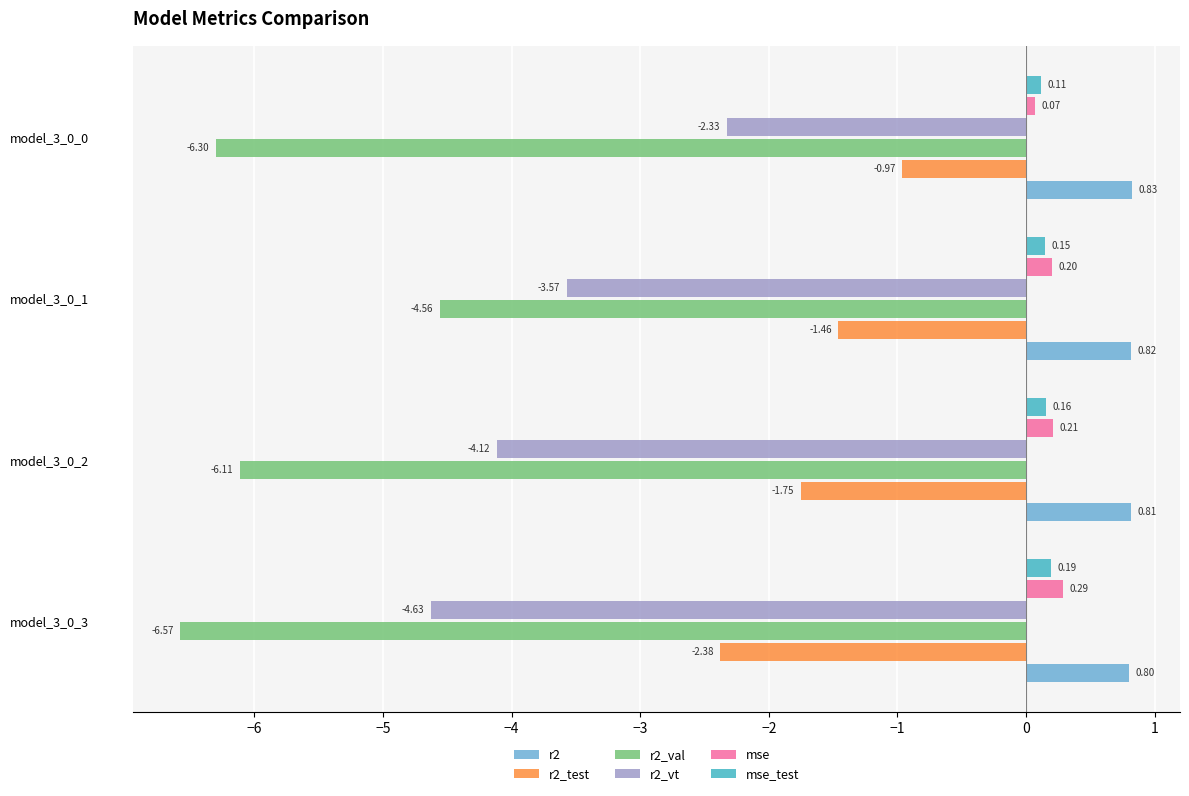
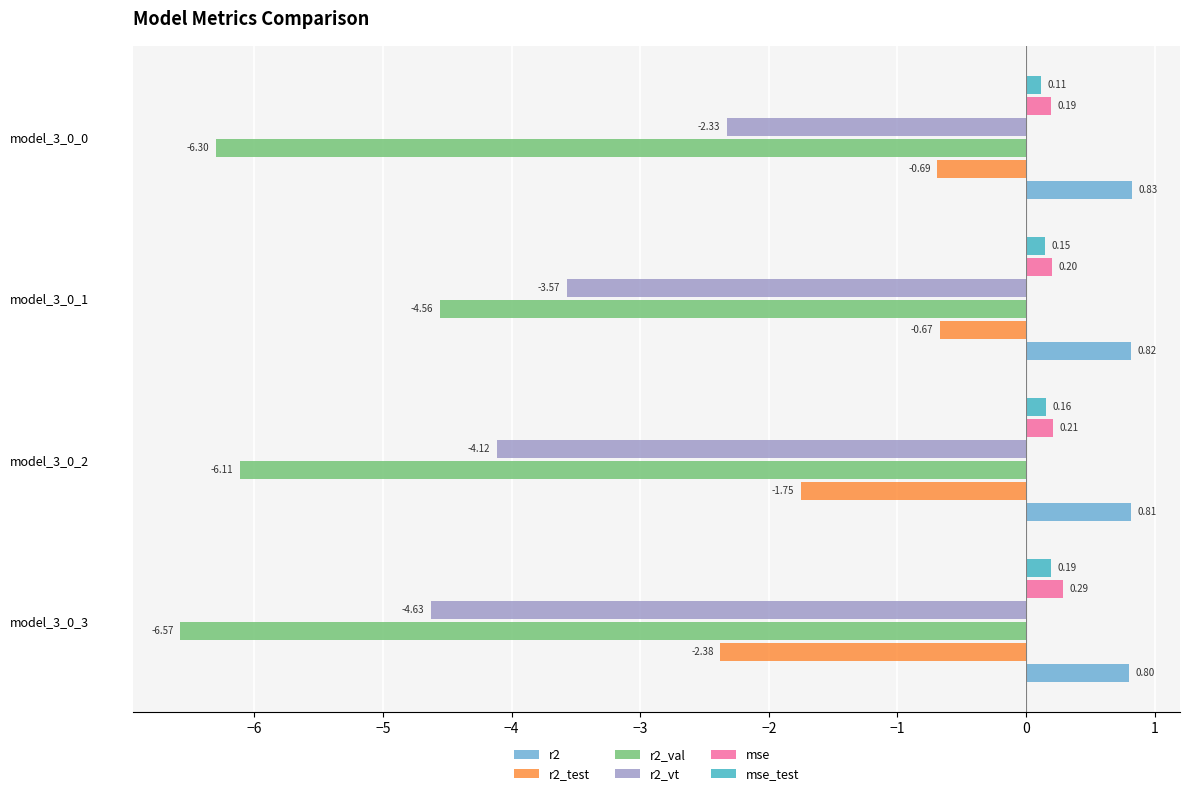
  {
    "r2_test": {
-     "model_3_0_0": -0.97,
-     "model_3_0_1": -1.46,
+     "model_3_0_0": -0.69,
+     "model_3_0_1": -0.67,
      "model_3_0_2": -1.75,
      "model_3_0_3": -2.38
    },
    "r2_val": {
      "model_3_0_0": -6.30,
      "model_3_0_1": -4.56,
      "model_3_0_2": -6.11,
      "model_3_0_3": -6.57
    },
    "mse": {
-     "model_3_0_0": 0.07,
+     "model_3_0_0": 0.19,
      "model_3_0_1": 0.20,
      "model_3_0_2": 0.21,
      "model_3_0_3": 0.29
    }
  }
